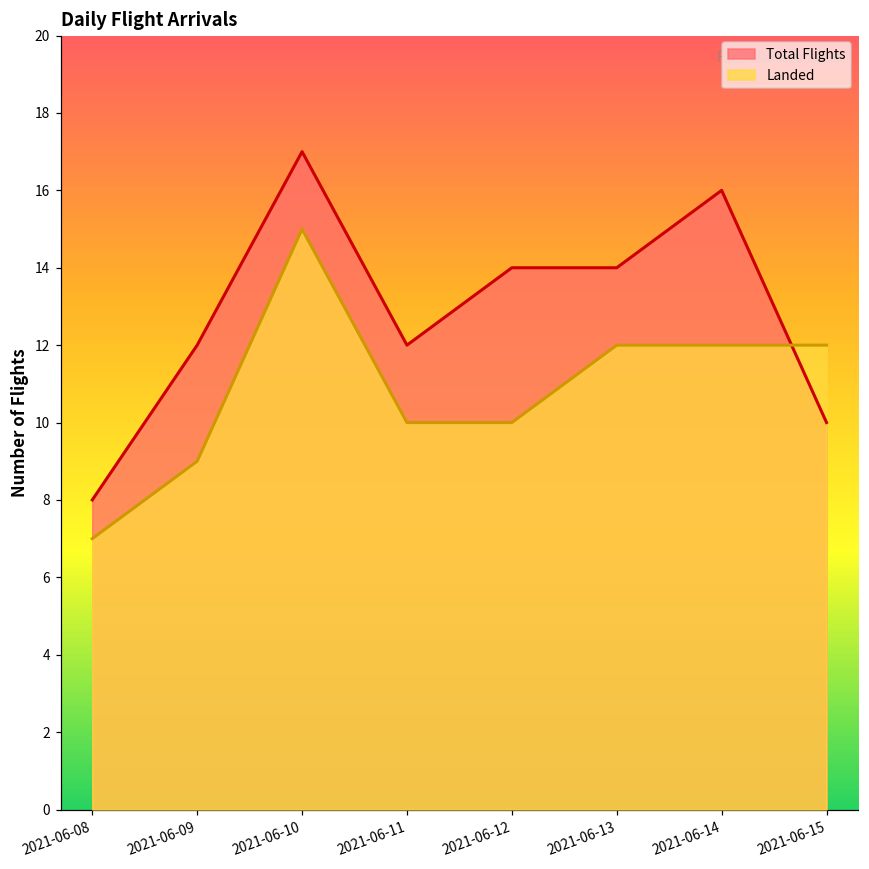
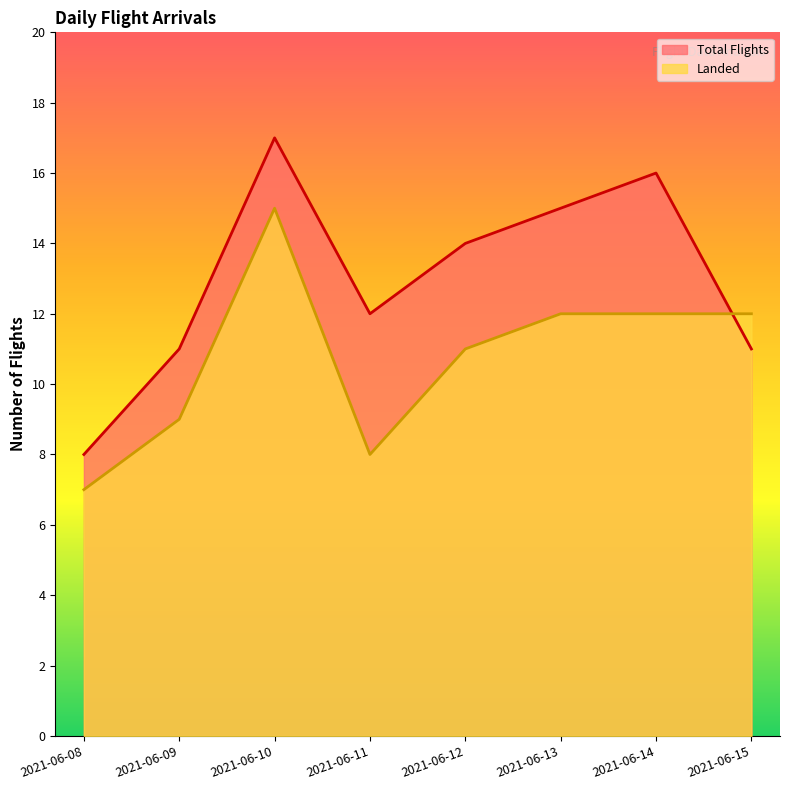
  {
    "Total Flights": {
      "2021-06-08": 8,
-     "2021-06-09": 12,
+     "2021-06-09": 11,
      "2021-06-10": 17,
      "2021-06-11": 12,
      "2021-06-12": 14,
-     "2021-06-13": 14,
+     "2021-06-13": 15,
      "2021-06-14": 16,
-     "2021-06-15": 10
+     "2021-06-15": 11
    },
    "Landed": {
      "2021-06-08": 7,
      "2021-06-09": 9,
      "2021-06-10": 15,
-     "2021-06-11": 10,
-     "2021-06-12": 10,
+     "2021-06-11": 8,
+     "2021-06-12": 11,
      "2021-06-13": 12,
      "2021-06-14": 12,
      "2021-06-15": 12
    }
  }
